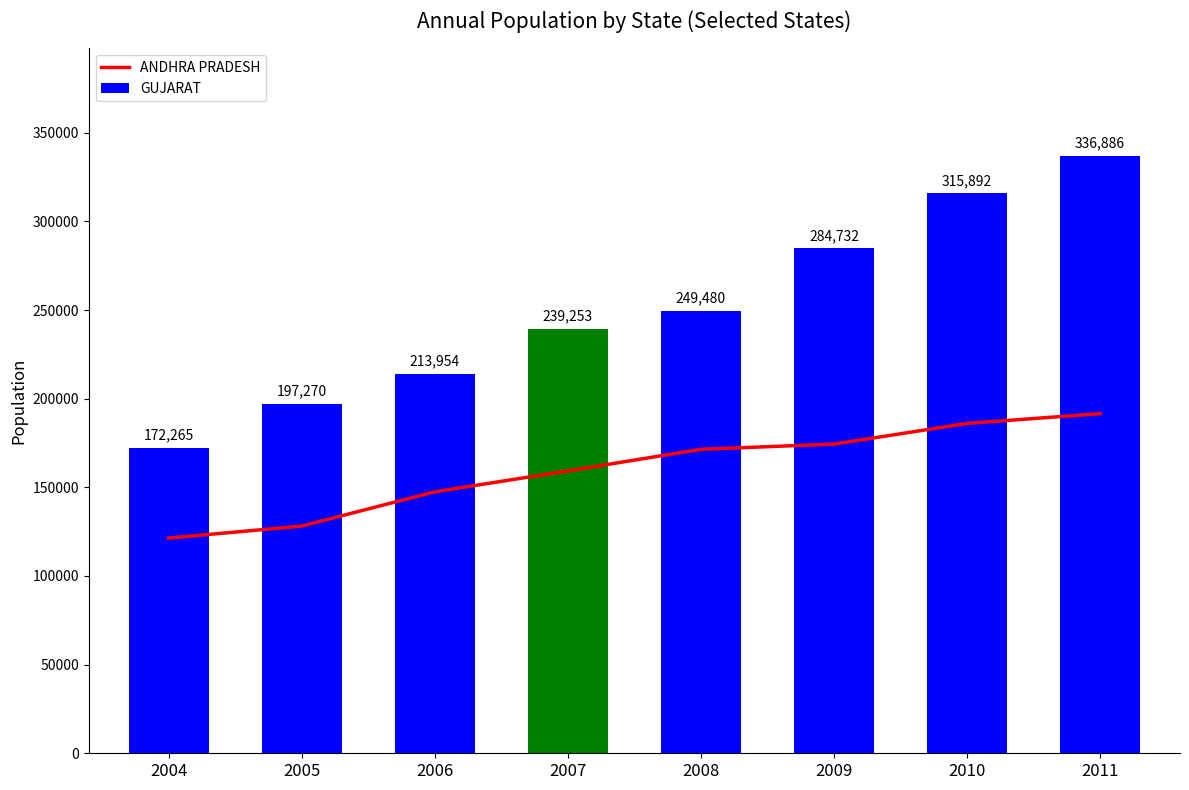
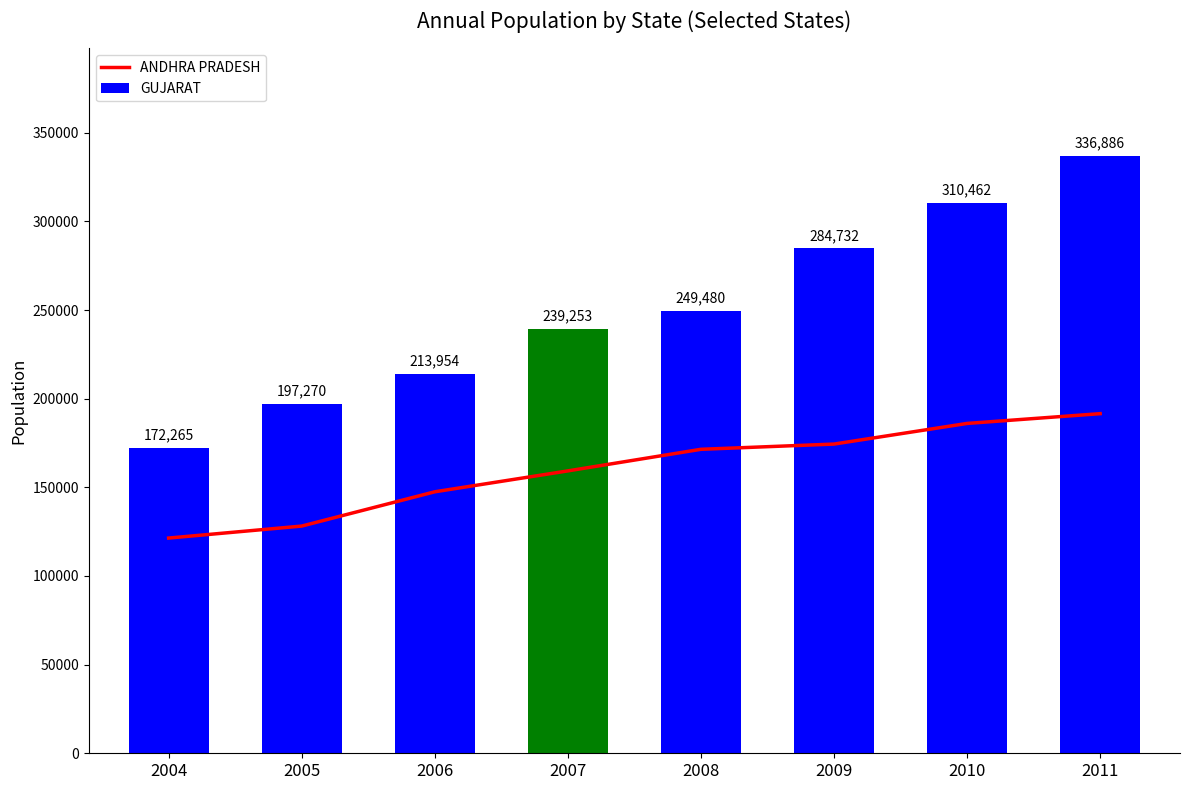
  {
    "ANDHRA PRADESH": {
      "2004": "121000",
      "2005": "128000",
      "2006": "147000",
      "2007": "159000",
      "2008": "171000",
      "2009": "174000",
      "2010": "186000",
      "2011": "192000"
    },
    "GUJARAT": {
      "2004": "172,265",
      "2005": "197,270",
      "2006": "213,954",
      "2007": "239,253",
      "2008": "249,480",
      "2009": "284,732",
-     "2010": "315,892",
+     "2010": "310,462",
      "2011": "336,886"
    }
  }
